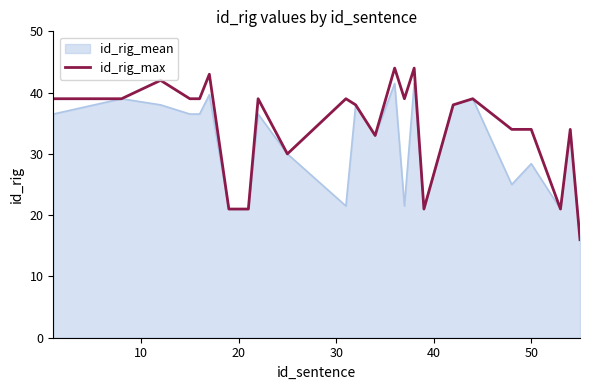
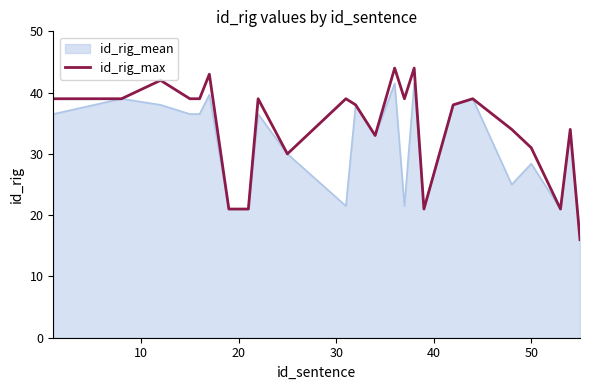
  {
    "id_rig_mean": {
      "50": 28
    },
    "id_rig_max": {
-     "50": 34
+     "50": 31
    }
  }
